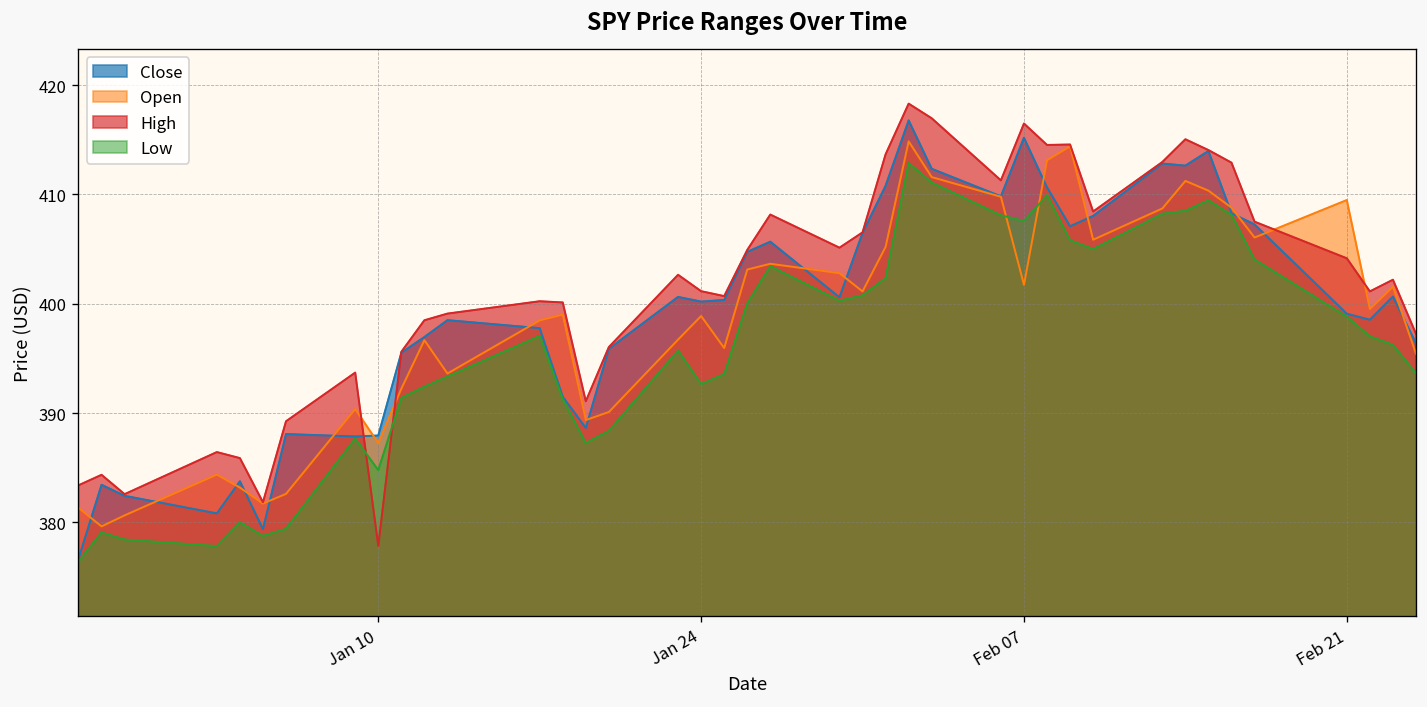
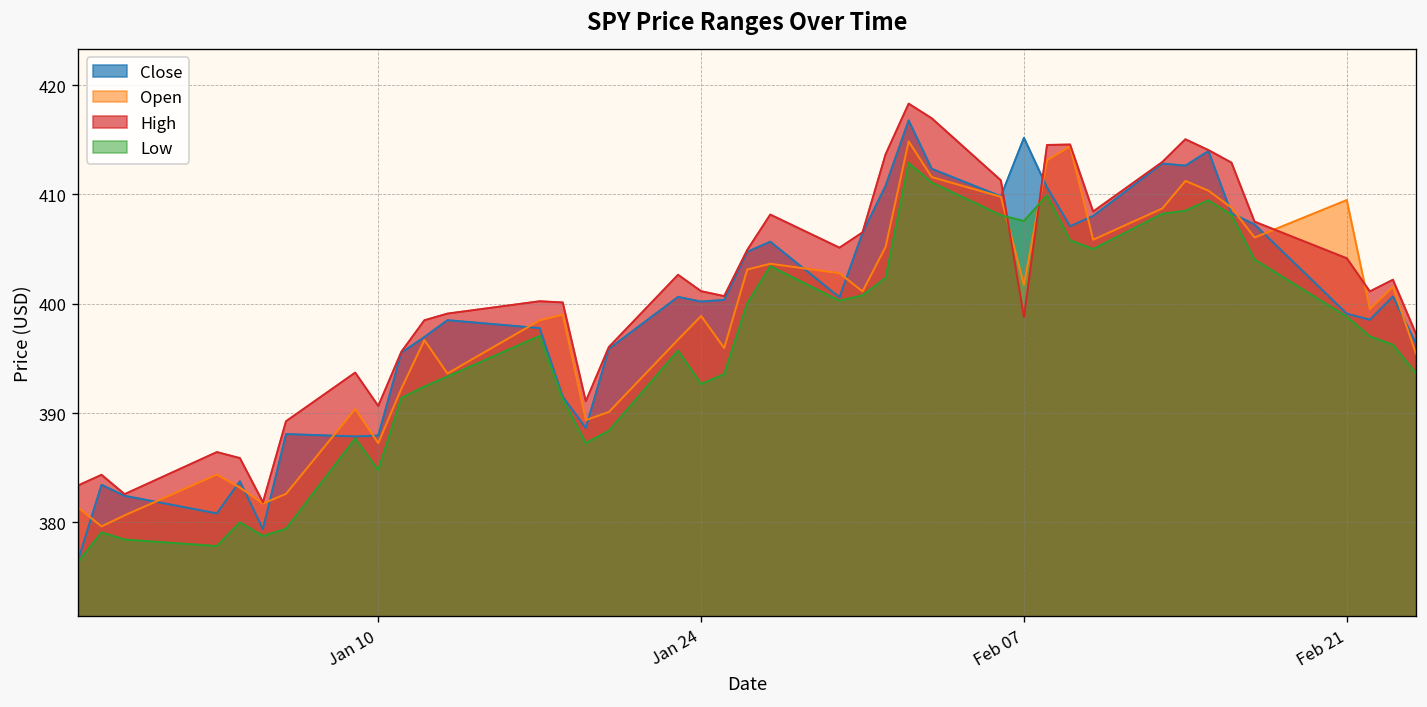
  {
    "Close": {
      "Jan 10": 388,
      "Jan 24": 400,
      "Feb 07": 415
    },
    "Open": {
      "Jan 10": 387,
      "Jan 24": 399,
      "Feb 07": 402,
      "Feb 21": 409
    },
    "High": {
-     "Jan 10": 378,
+     "Jan 10": 391,
      "Jan 24": 401,
-     "Feb 07": 416,
+     "Feb 07": 399,
      "Feb 21": 404
    },
    "Low": {
      "Jan 10": 385,
      "Jan 24": 393,
      "Feb 07": 408
    }
  }
